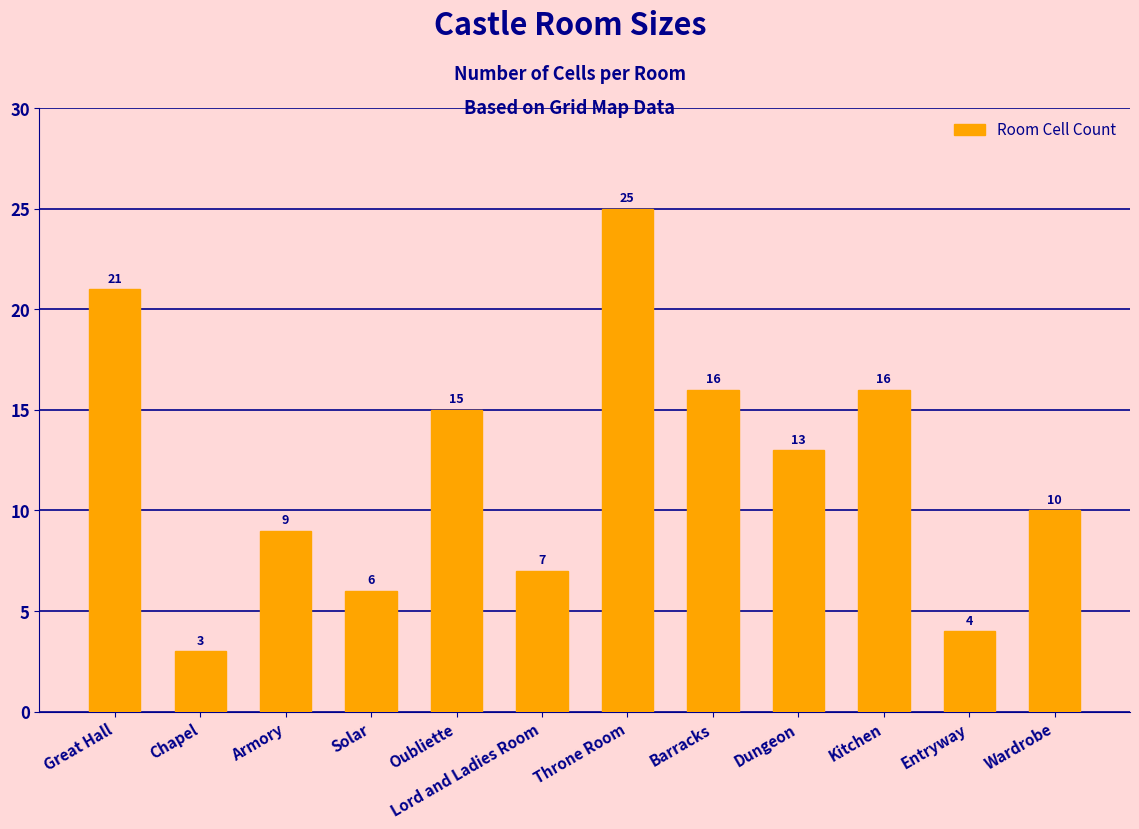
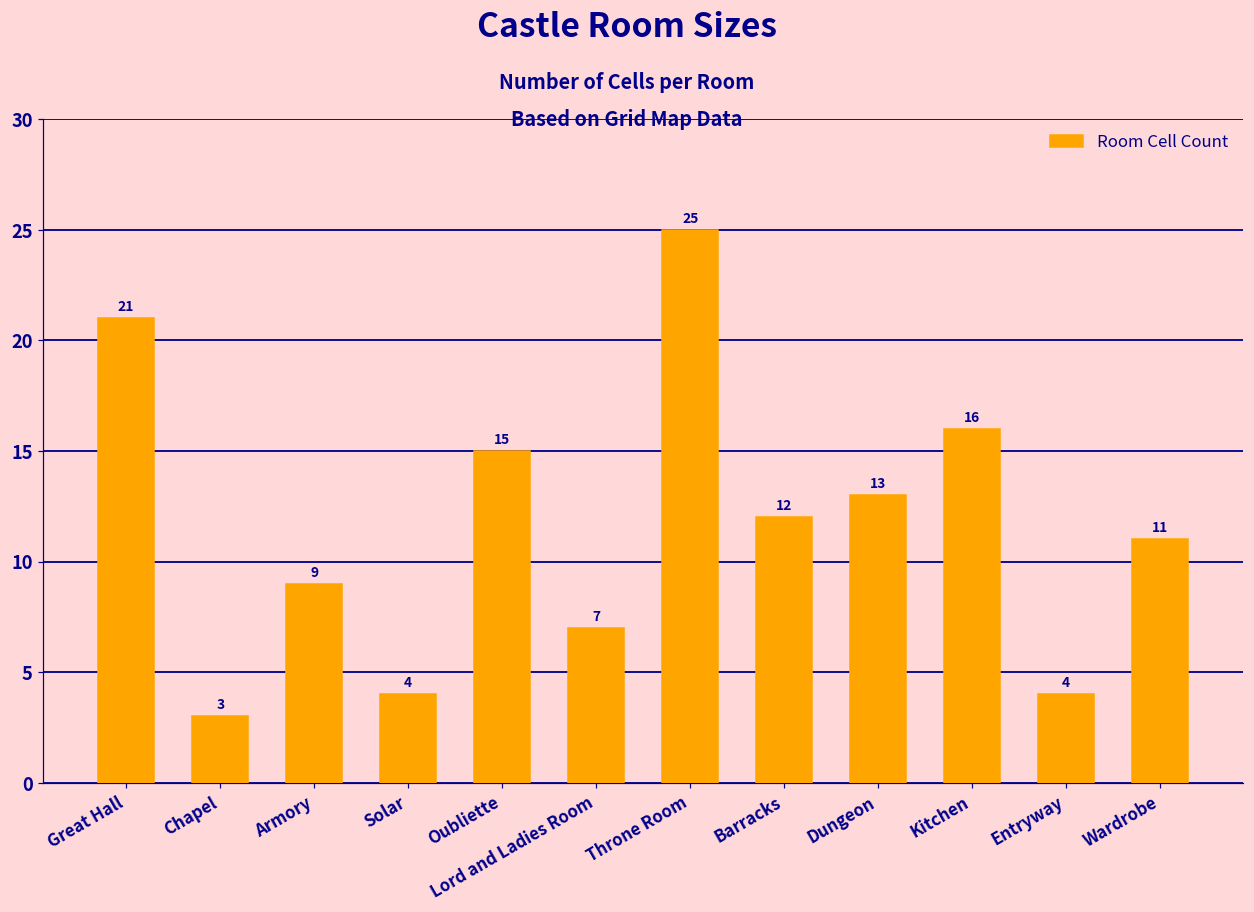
  {
    "Great Hall": 21,
    "Chapel": 3,
    "Armory": 9,
-   "Solar": 6,
+   "Solar": 4,
    "Oubliette": 15,
    "Lord and Ladies Room": 7,
    "Throne Room": 25,
-   "Barracks": 16,
+   "Barracks": 12,
    "Dungeon": 13,
    "Kitchen": 16,
    "Entryway": 4,
-   "Wardrobe": 10
+   "Wardrobe": 11
  }
